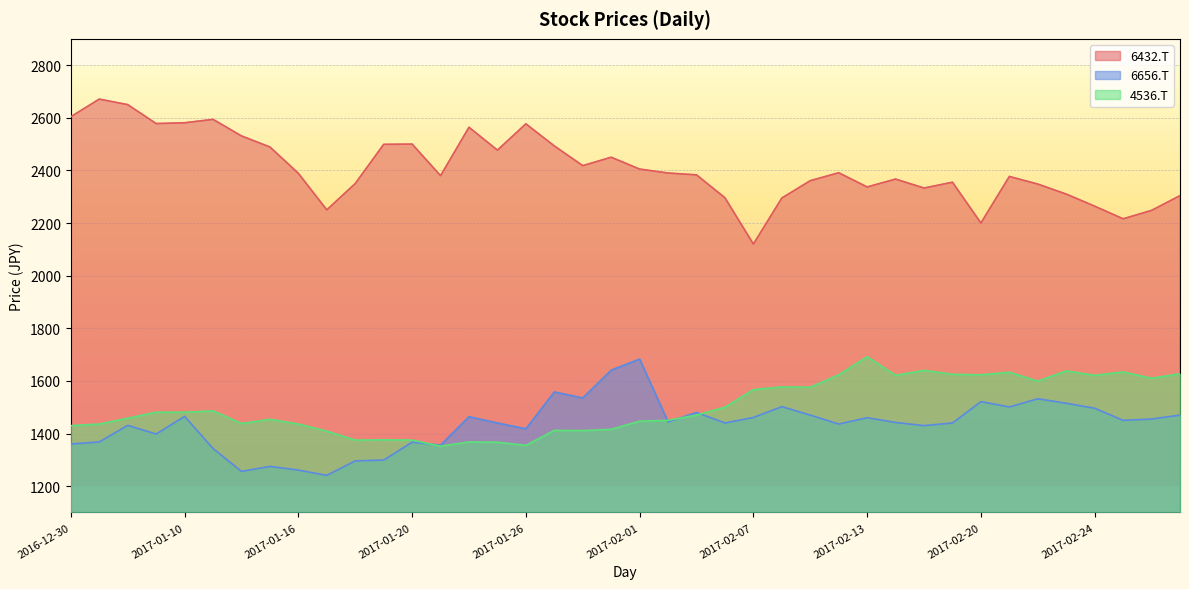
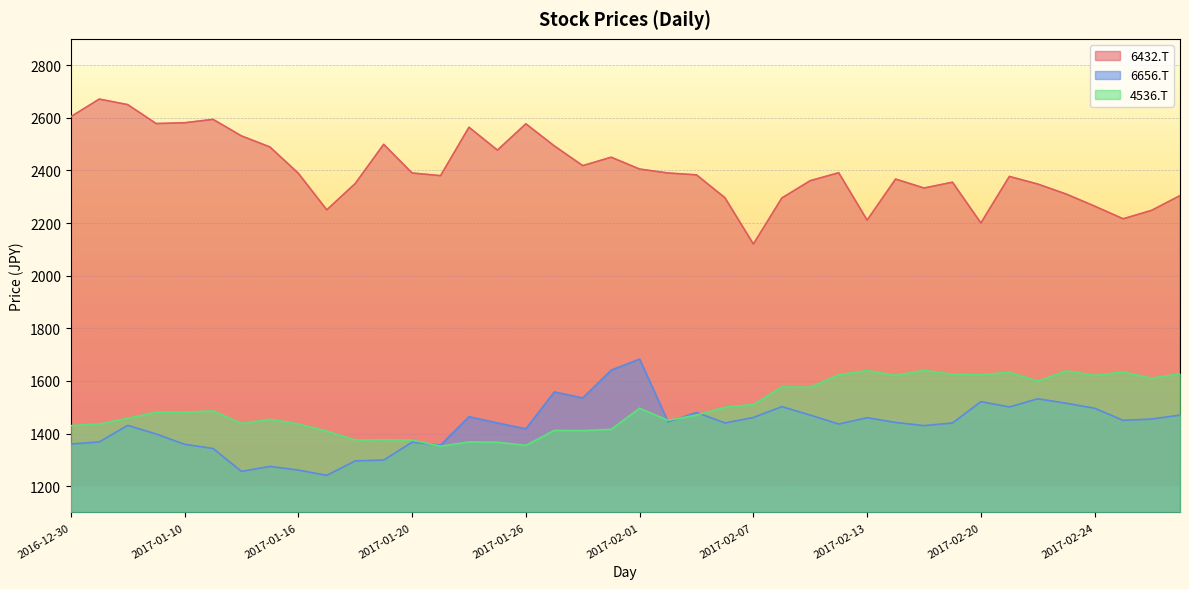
  {
    "6432.T": {
      "2016-12-30": 2600,
      "2017-01-10": 2580,
      "2017-01-16": 2390,
-     "2017-01-20": 2500,
+     "2017-01-20": 2390,
      "2017-01-26": 2580,
      "2017-02-01": 2410,
      "2017-02-07": 2120,
-     "2017-02-13": 2340,
+     "2017-02-13": 2210,
      "2017-02-20": 2200,
      "2017-02-24": 2260
    },
    "6656.T": {
      "2016-12-30": 1360,
-     "2017-01-10": 1470,
+     "2017-01-10": 1360,
      "2017-01-16": 1260,
      "2017-01-26": 1420,
      "2017-02-01": 1680,
      "2017-02-07": 1460,
      "2017-02-13": 1460,
      "2017-02-20": 1520,
      "2017-02-24": 1500
    },
    "4536.T": {
      "2016-12-30": 1430,
      "2017-01-10": 1480,
      "2017-01-16": 1440,
      "2017-01-26": 1360,
-     "2017-02-01": 1450,
-     "2017-02-07": 1570,
-     "2017-02-13": 1690,
+     "2017-02-01": 1500,
+     "2017-02-07": 1510,
+     "2017-02-13": 1640,
      "2017-02-20": 1620,
      "2017-02-24": 1620
    }
  }
